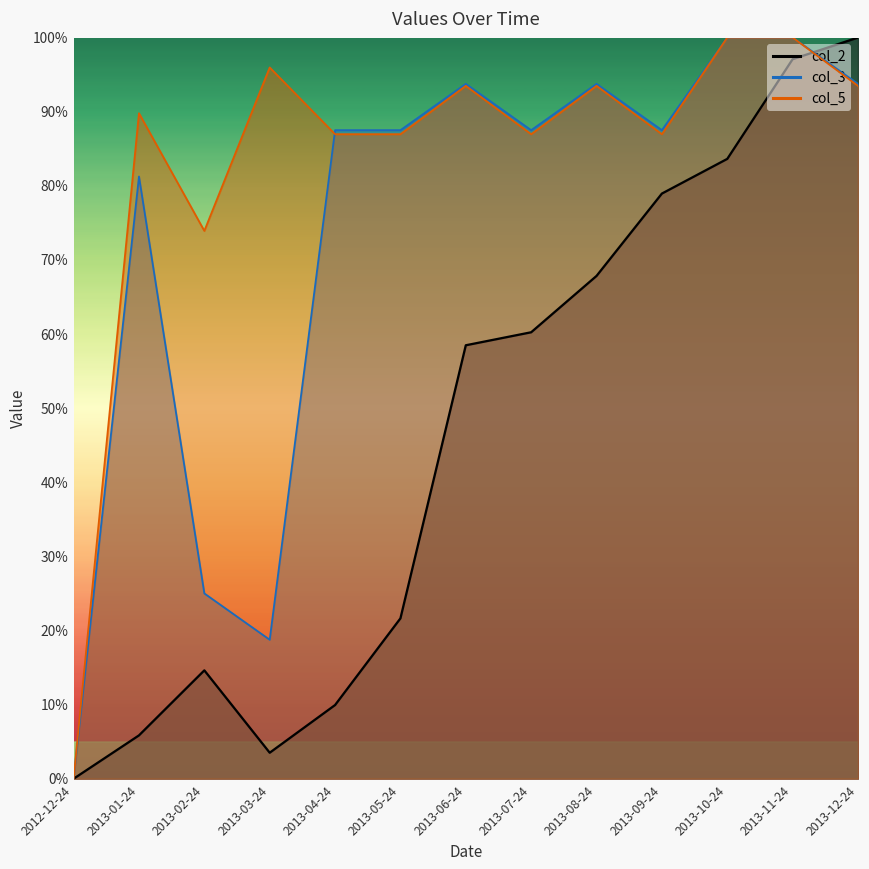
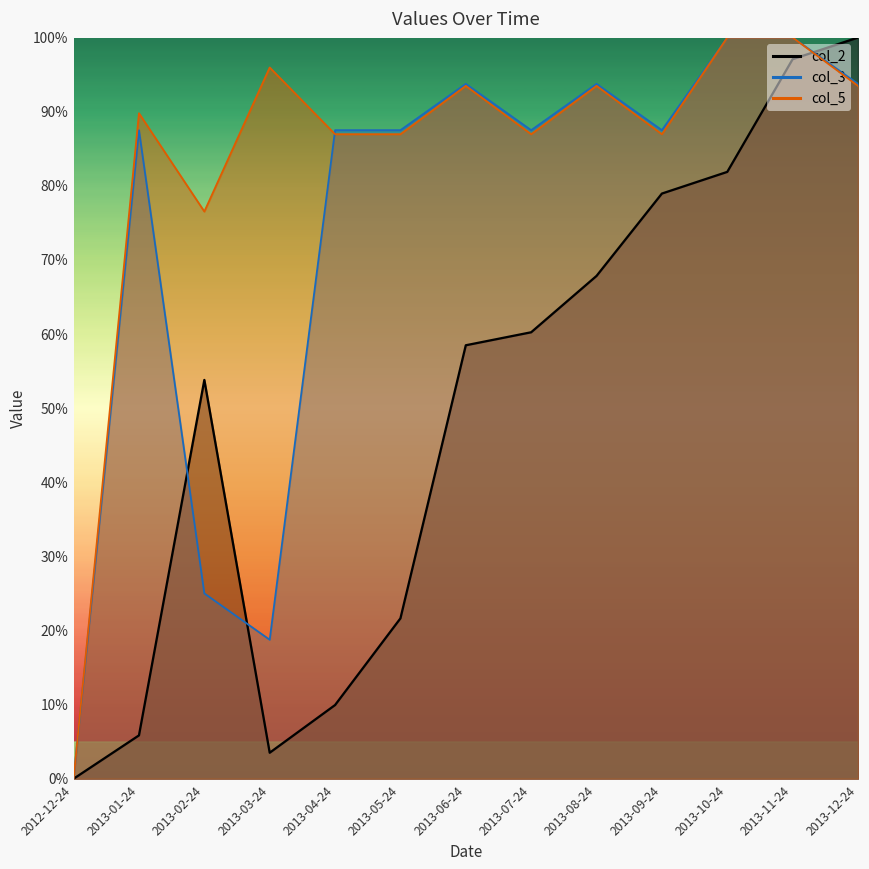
  {
    "col_2": {
      "2013-01-24": "6%",
-     "2013-02-24": "15%",
+     "2013-02-24": "54%",
      "2013-04-24": "10%",
      "2013-05-24": "22%",
      "2013-06-24": "58%",
      "2013-07-24": "60%",
      "2013-08-24": "68%",
      "2013-09-24": "79%",
-     "2013-10-24": "84%",
+     "2013-10-24": "82%",
      "2013-12-24": "100%"
    },
    "col_3": {
-     "2013-01-24": "81%",
+     "2013-01-24": "88%",
      "2013-02-24": "25%",
      "2013-03-24": "19%",
      "2013-04-24": "88%",
      "2013-05-24": "88%",
      "2013-07-24": "88%",
      "2013-09-24": "88%"
    },
    "col_5": {
      "2013-01-24": "90%",
-     "2013-02-24": "74%",
+     "2013-02-24": "77%",
      "2013-03-24": "96%",
      "2013-04-24": "87%",
      "2013-05-24": "87%",
      "2013-07-24": "87%",
      "2013-09-24": "87%"
    }
  }
